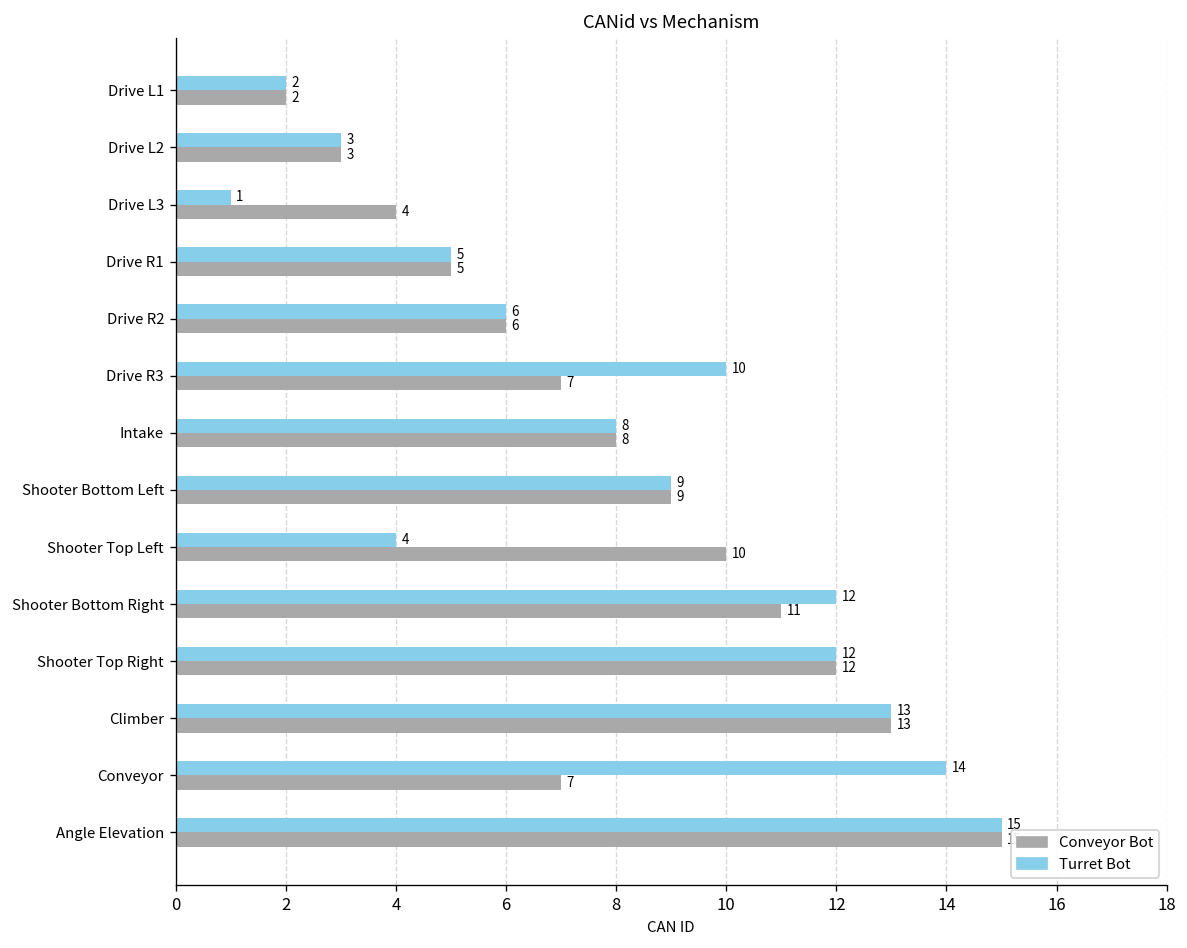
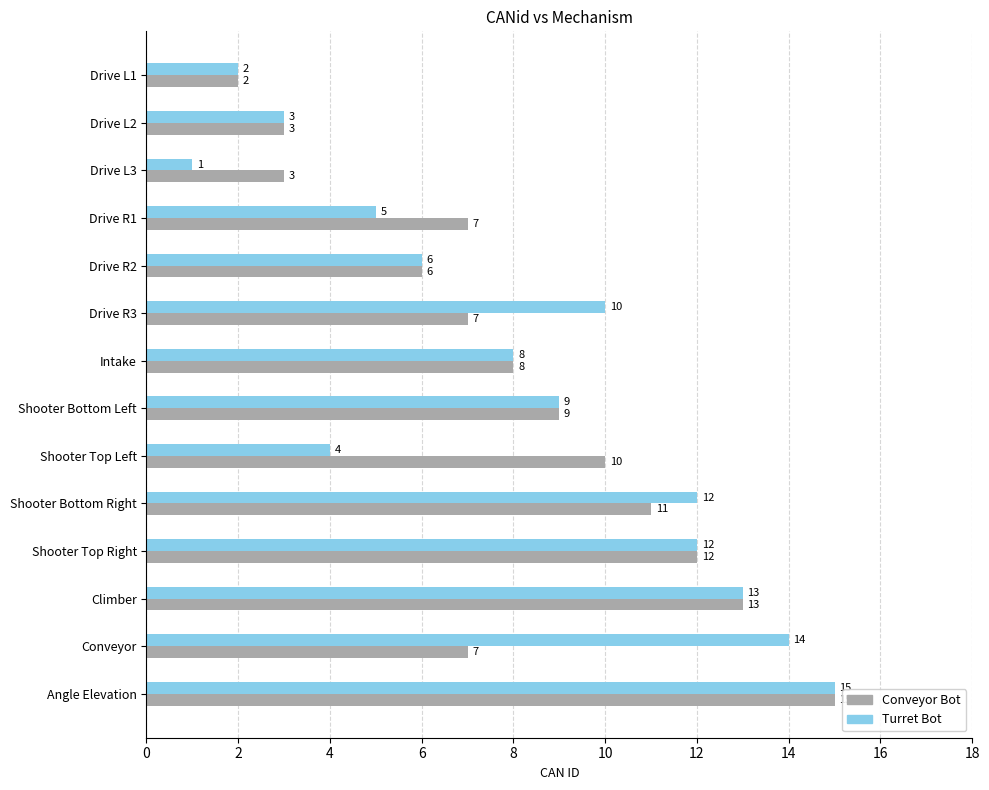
  {
    "Conveyor Bot": {
      "Drive L1": 2,
      "Drive L2": 3,
-     "Drive L3": 4,
-     "Drive R1": 5,
+     "Drive L3": 3,
+     "Drive R1": 7,
      "Drive R2": 6,
      "Drive R3": 7,
      "Intake": 8,
      "Shooter Bottom Left": 9,
      "Shooter Top Left": 10,
      "Shooter Bottom Right": 11,
      "Shooter Top Right": 12,
      "Climber": 13,
      "Conveyor": 7
    },
    "Turret Bot": {
      "Drive L1": 2,
      "Drive L2": 3,
      "Drive L3": 1,
      "Drive R1": 5,
      "Drive R2": 6,
      "Drive R3": 10,
      "Intake": 8,
      "Shooter Bottom Left": 9,
      "Shooter Top Left": 4,
      "Shooter Bottom Right": 12,
      "Shooter Top Right": 12,
      "Climber": 13,
      "Conveyor": 14
    }
  }
